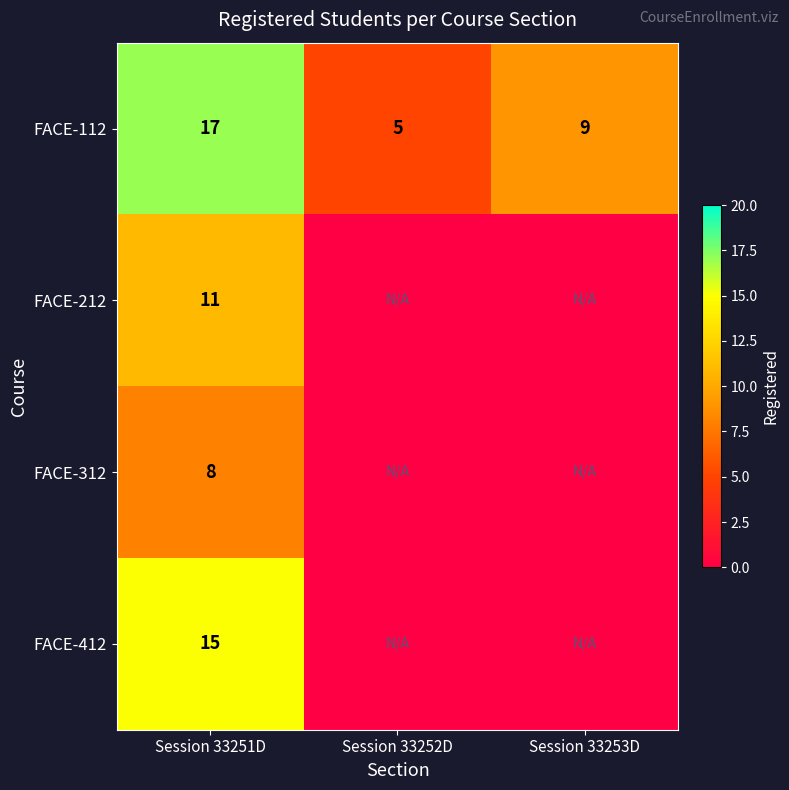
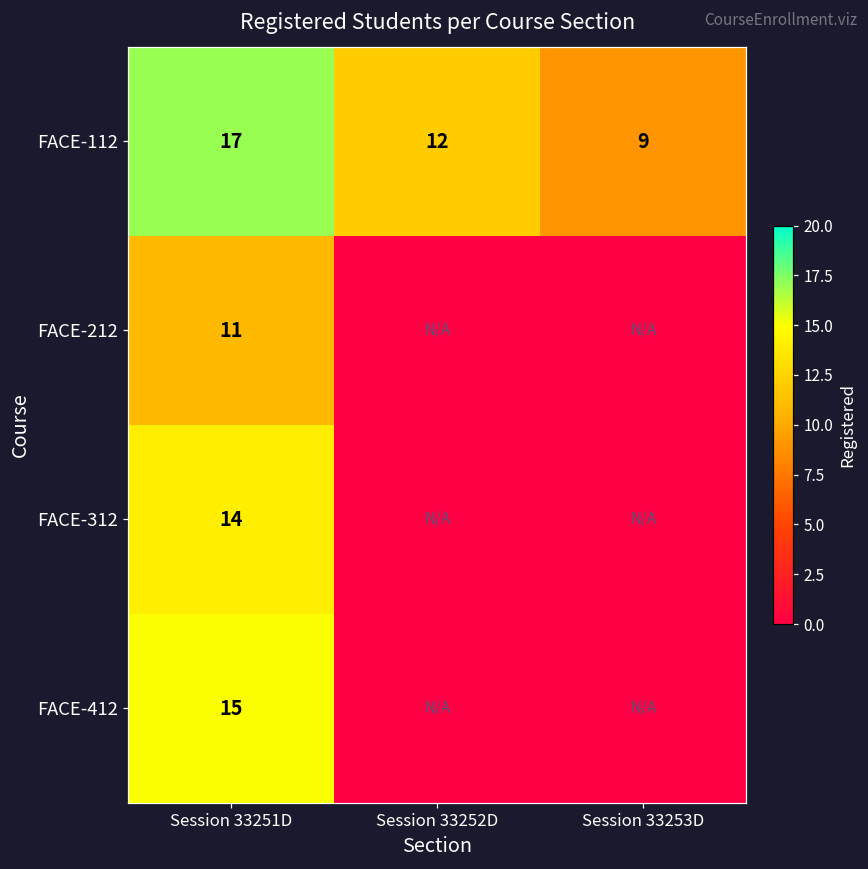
  {
    "FACE-112": {
      "Session 33251D": 17,
-     "Session 33252D": 5,
+     "Session 33252D": 12,
      "Session 33253D": 9
    },
    "FACE-212": {
      "Session 33251D": 11
    },
    "FACE-312": {
-     "Session 33251D": 8
+     "Session 33251D": 14
    },
    "FACE-412": {
      "Session 33251D": 15
    }
  }
